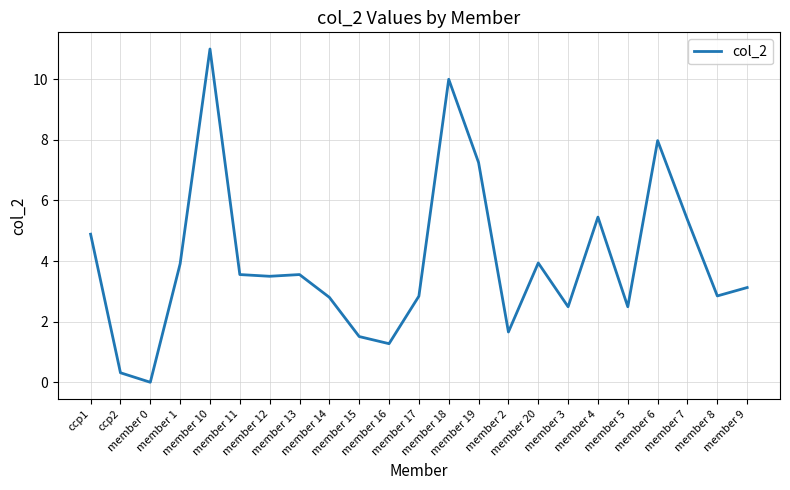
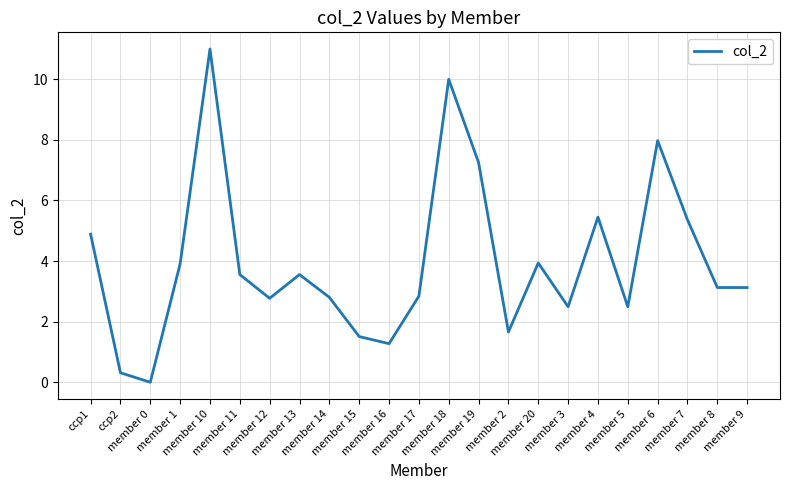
  {
    "ccp1": 4.9,
    "ccp2": 0.3,
    "member 0": 0.0,
    "member 1": 3.9,
    "member 10": 11.0,
    "member 11": 3.6,
-   "member 12": 3.5,
+   "member 12": 2.8,
    "member 13": 3.6,
    "member 14": 2.8,
    "member 15": 1.5,
    "member 16": 1.3,
    "member 17": 2.8,
    "member 18": 10.0,
    "member 19": 7.3,
    "member 2": 1.7,
    "member 20": 3.9,
    "member 3": 2.5,
    "member 4": 5.5,
    "member 5": 2.5,
    "member 6": 8.0,
    "member 7": 5.4,
-   "member 8": 2.8,
+   "member 8": 3.1,
    "member 9": 3.1
  }
